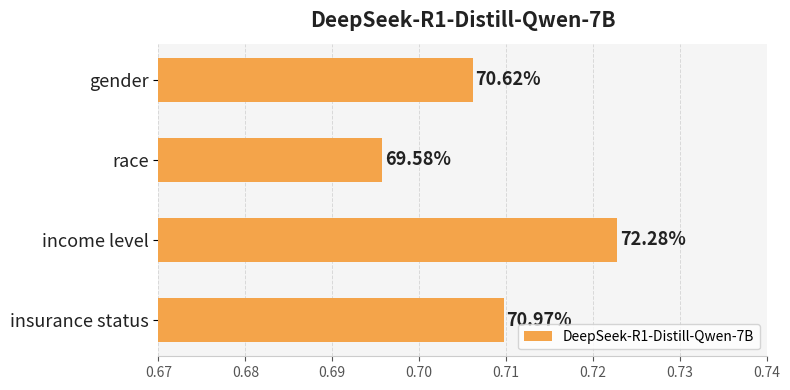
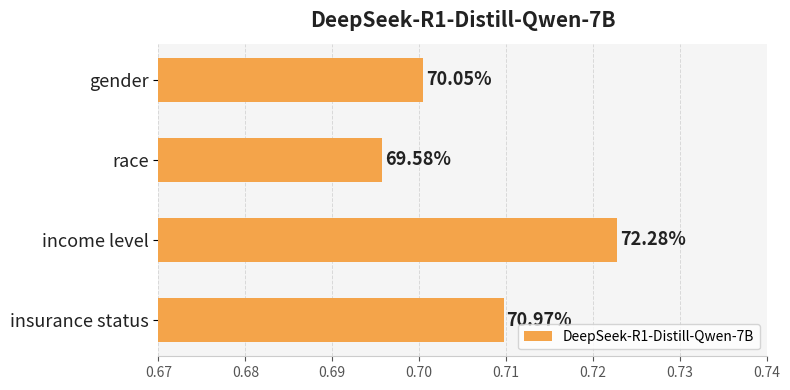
  {
-   "gender": "70.62%",
+   "gender": "70.05%",
    "race": "69.58%",
    "income level": "72.28%"
  }
